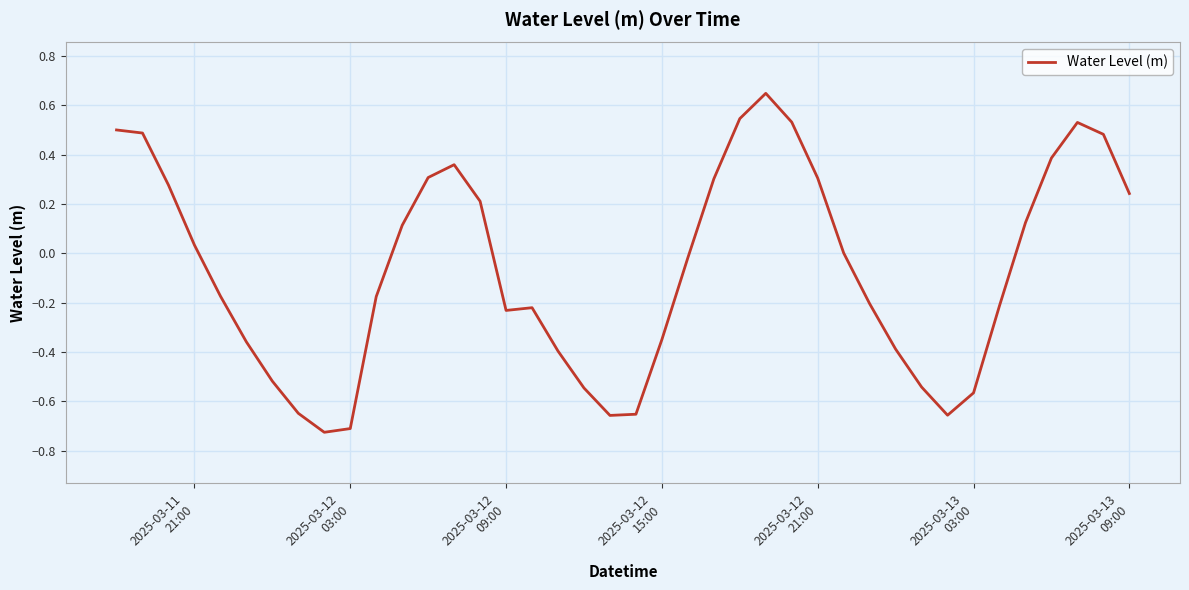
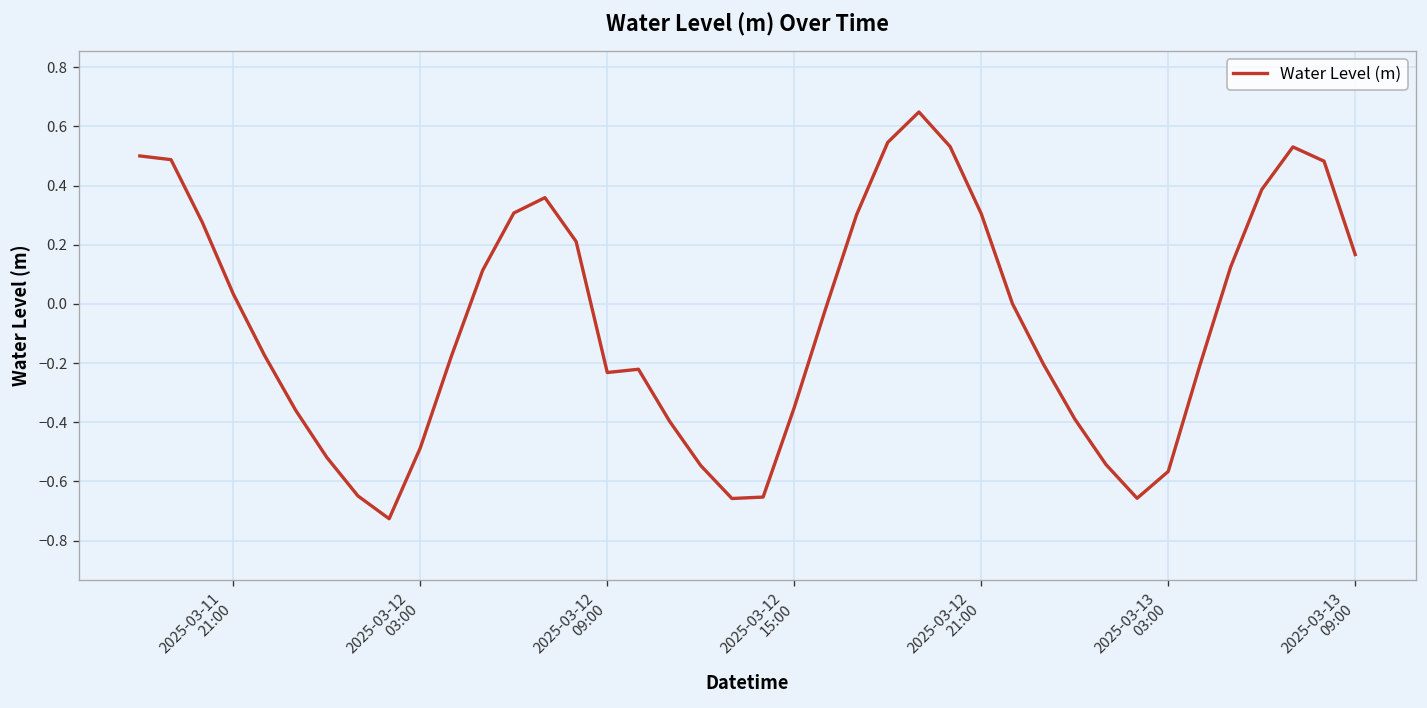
  {
    "2025-03-11 21:00": 0.03,
-   "2025-03-12 03:00": -0.71,
+   "2025-03-12 03:00": -0.49,
    "2025-03-12 09:00": -0.23,
    "2025-03-12 15:00": -0.35,
    "2025-03-12 21:00": 0.30,
    "2025-03-13 03:00": -0.57,
-   "2025-03-13 09:00": 0.24
+   "2025-03-13 09:00": 0.17
  }
